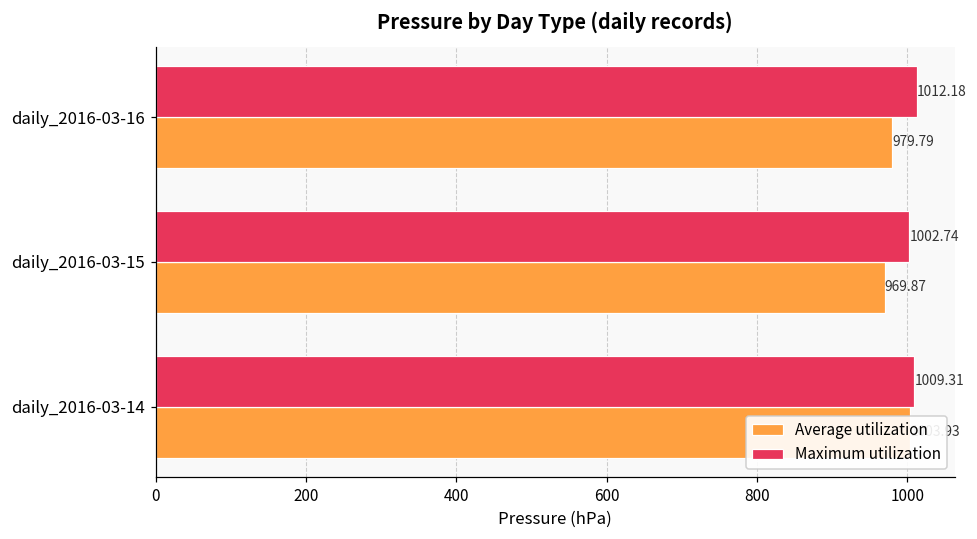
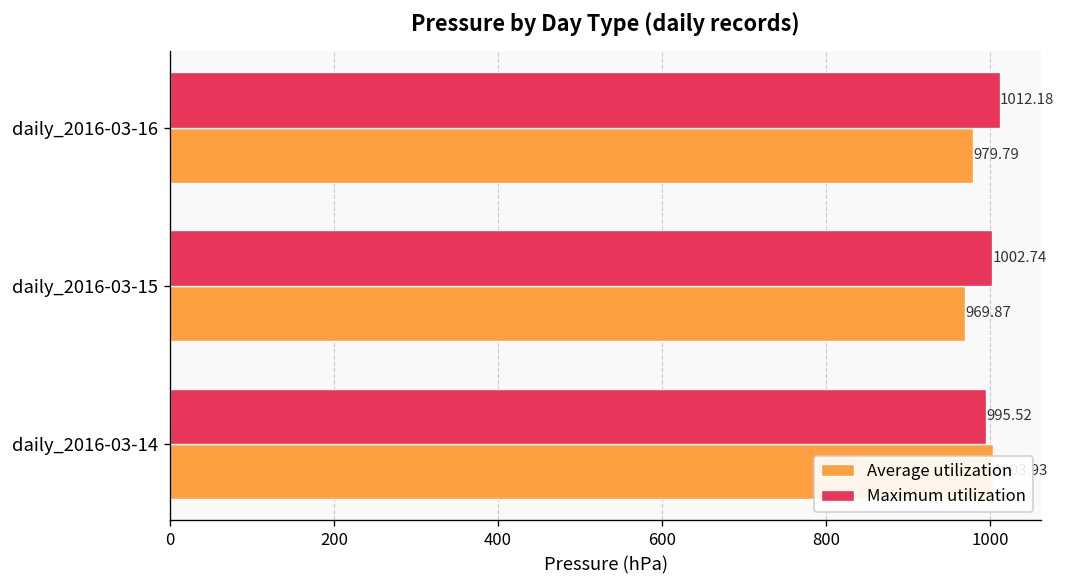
  {
    "Average utilization": {
      "daily_2016-03-16": 979.79,
      "daily_2016-03-15": 969.87
    },
    "Maximum utilization": {
      "daily_2016-03-16": 1012.18,
      "daily_2016-03-15": 1002.74,
-     "daily_2016-03-14": 1009.31
+     "daily_2016-03-14": 995.52
    }
  }
